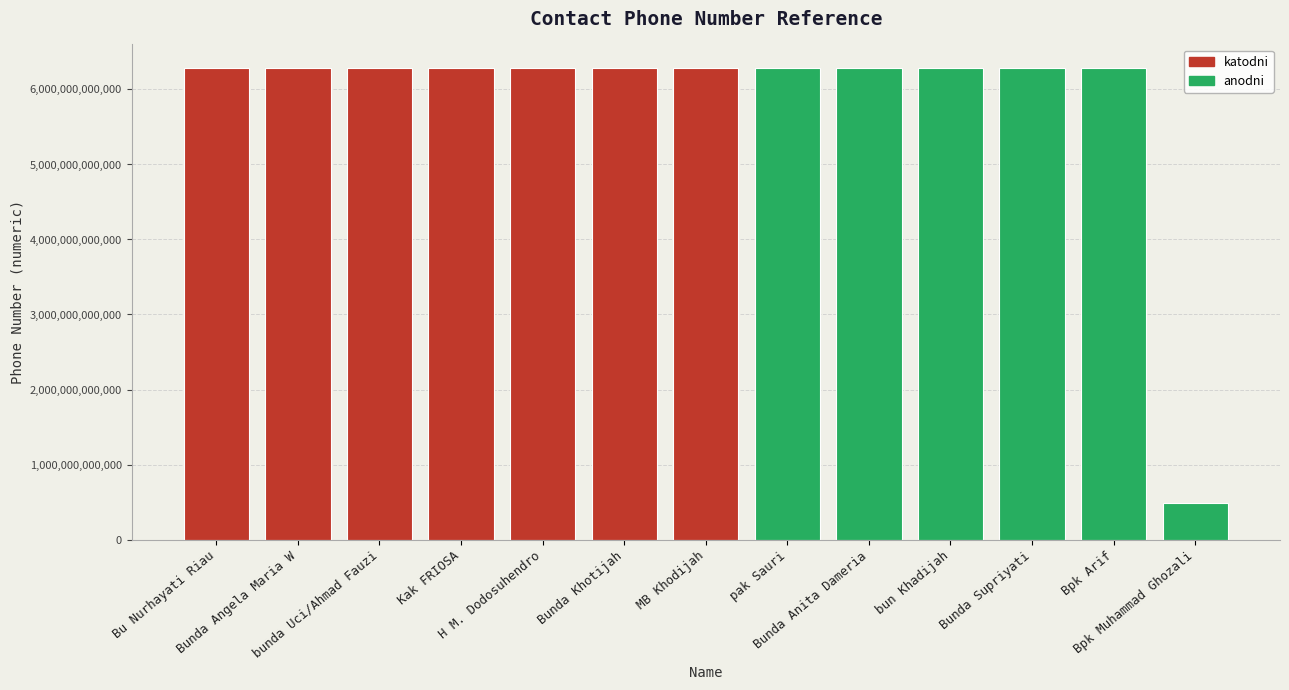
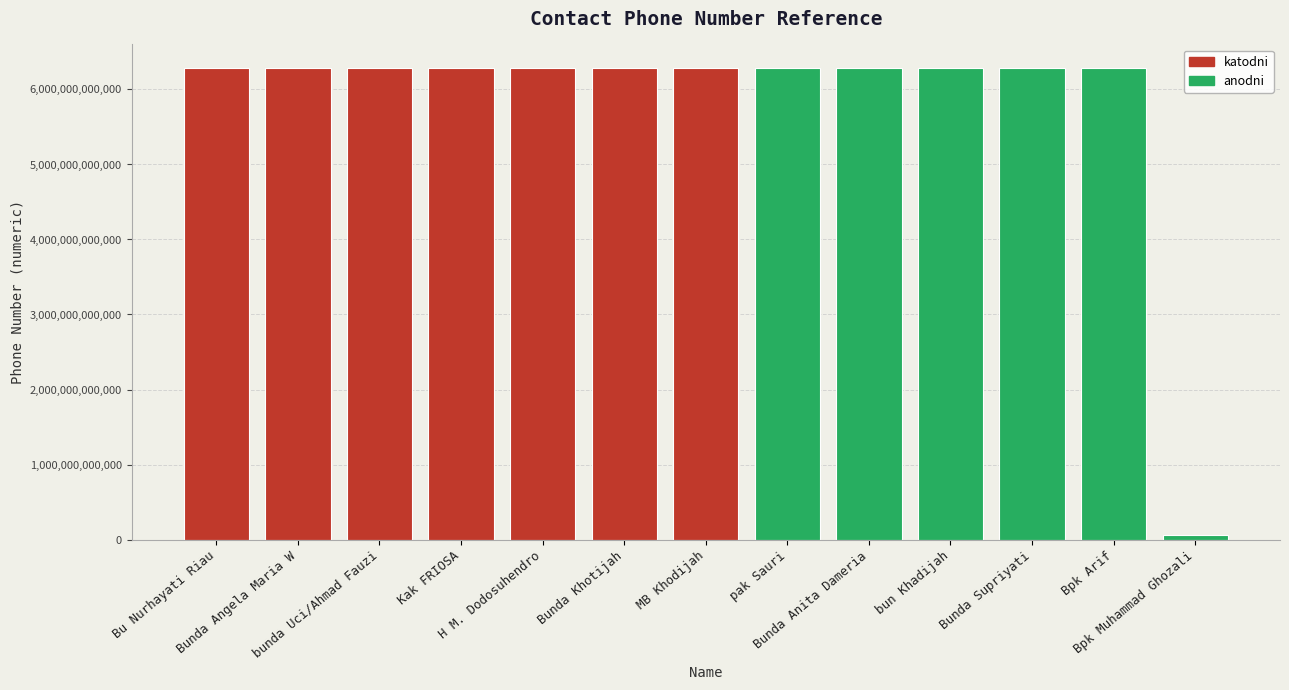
  {
    "katodni": {
      "Bu Nurhayati Riau": "6,300,000,000,000",
      "Bunda Angela Maria W": "6,300,000,000,000",
      "bunda Uci/Ahmad Fauzi": "6,300,000,000,000",
      "Kak FRIOSA": "6,300,000,000,000",
      "H M. Dodosuhendro": "6,300,000,000,000",
      "Bunda Khotijah": "6,300,000,000,000",
      "MB Khodijah": "6,300,000,000,000"
    },
    "anodni": {
      "pak Sauri": "6,300,000,000,000",
      "Bunda Anita Dameria": "6,300,000,000,000",
      "bun Khadijah": "6,300,000,000,000",
      "Bunda Supriyati": "6,300,000,000,000",
      "Bpk Arif": "6,300,000,000,000",
-     "Bpk Muhammad Ghozali": "500,000,000,000"
+     "Bpk Muhammad Ghozali": "100,000,000,000"
    }
  }
